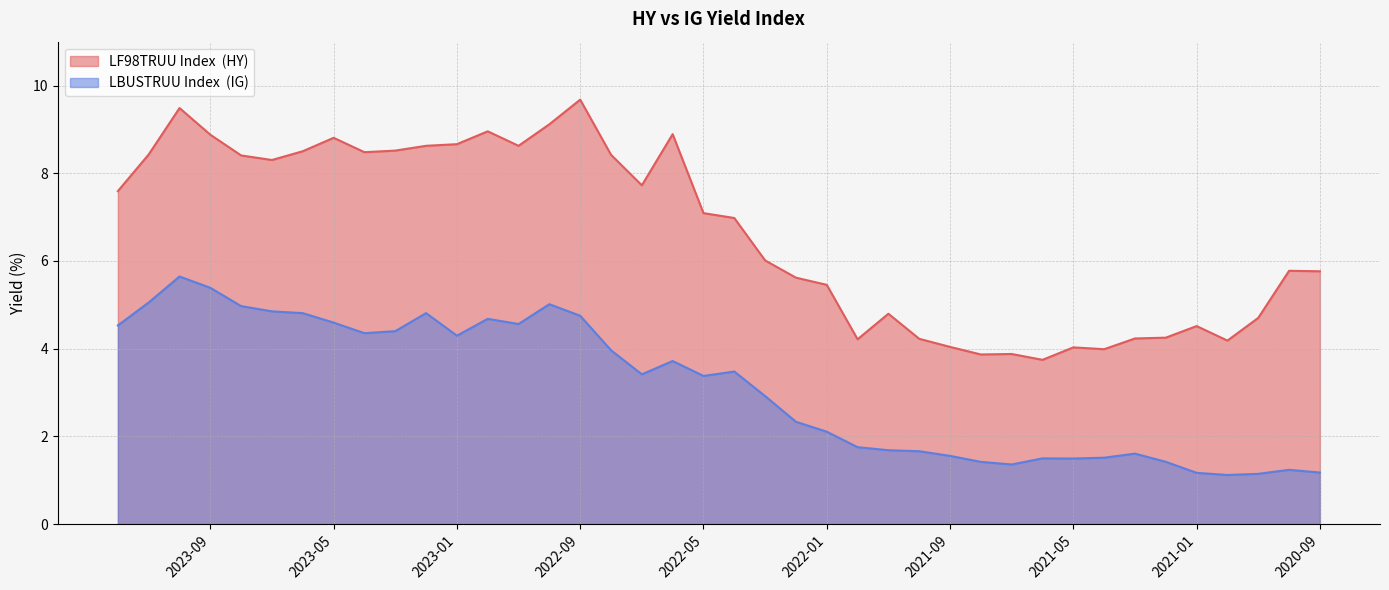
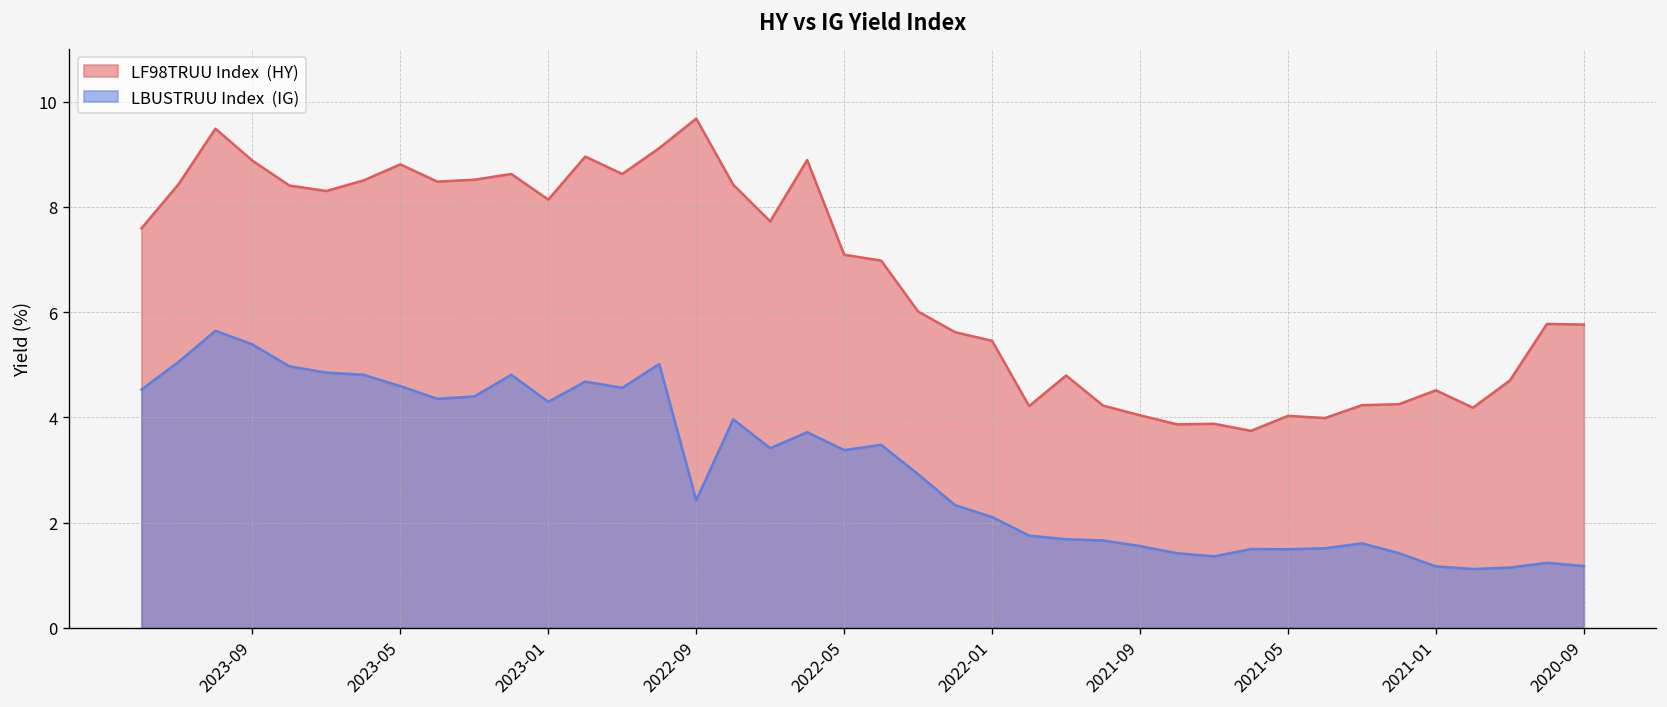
  {
    "LF98TRUU Index (HY)": {
      "2023-09": 8.9,
      "2023-05": 8.8,
-     "2023-01": 8.7,
+     "2023-01": 8.1,
      "2022-09": 9.7,
      "2022-05": 7.1,
      "2022-01": 5.5,
      "2021-09": 4.0,
      "2021-05": 4.0,
      "2021-01": 4.5,
      "2020-09": 5.8
    },
    "LBUSTRUU Index (IG)": {
      "2023-09": 5.4,
      "2023-05": 4.6,
      "2023-01": 4.3,
-     "2022-09": 4.8,
+     "2022-09": 2.4,
      "2022-05": 3.4,
      "2022-01": 2.1,
      "2021-09": 1.6,
      "2021-05": 1.5,
      "2021-01": 1.2,
      "2020-09": 1.2
    }
  }
